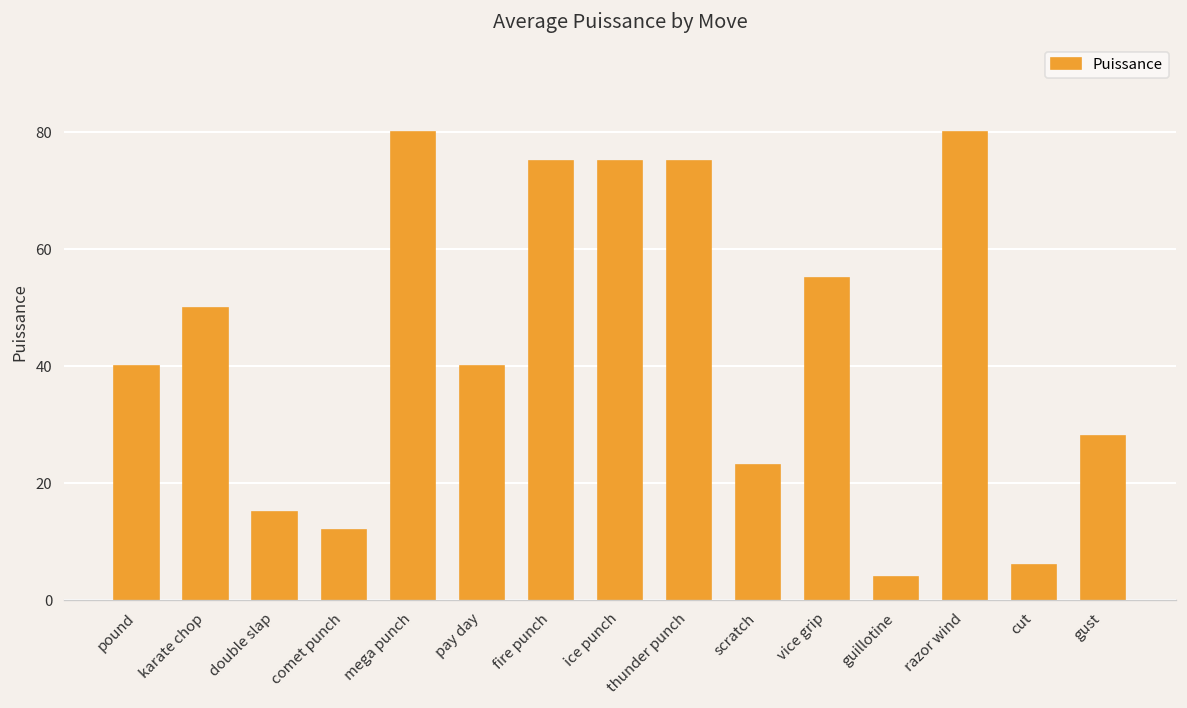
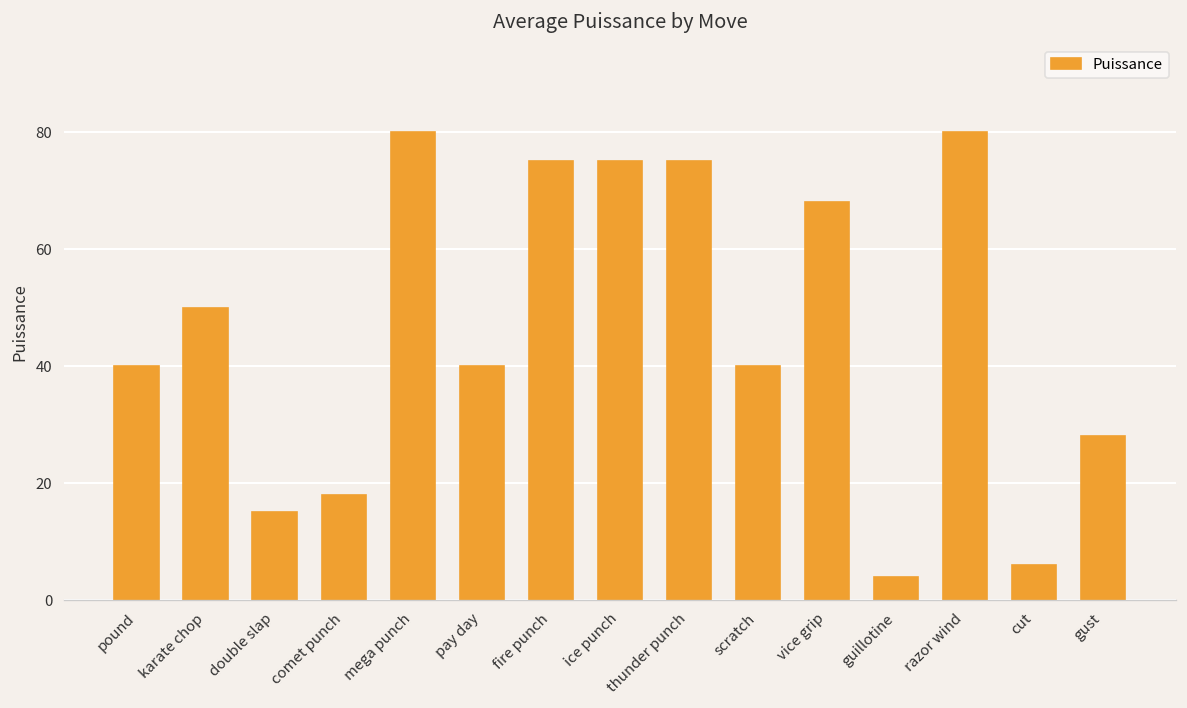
  {
    "pound": 40,
    "karate chop": 50,
    "double slap": 15,
-   "comet punch": 12,
+   "comet punch": 18,
    "mega punch": 80,
    "pay day": 40,
    "fire punch": 75,
    "ice punch": 75,
    "thunder punch": 75,
-   "scratch": 23,
-   "vice grip": 55,
+   "scratch": 40,
+   "vice grip": 68,
    "guillotine": 4,
    "razor wind": 80,
    "cut": 6,
    "gust": 28
  }
